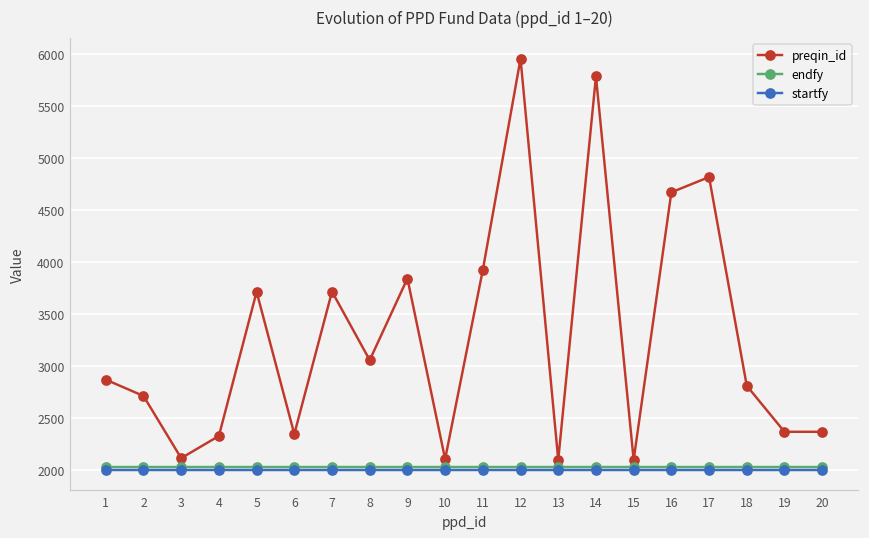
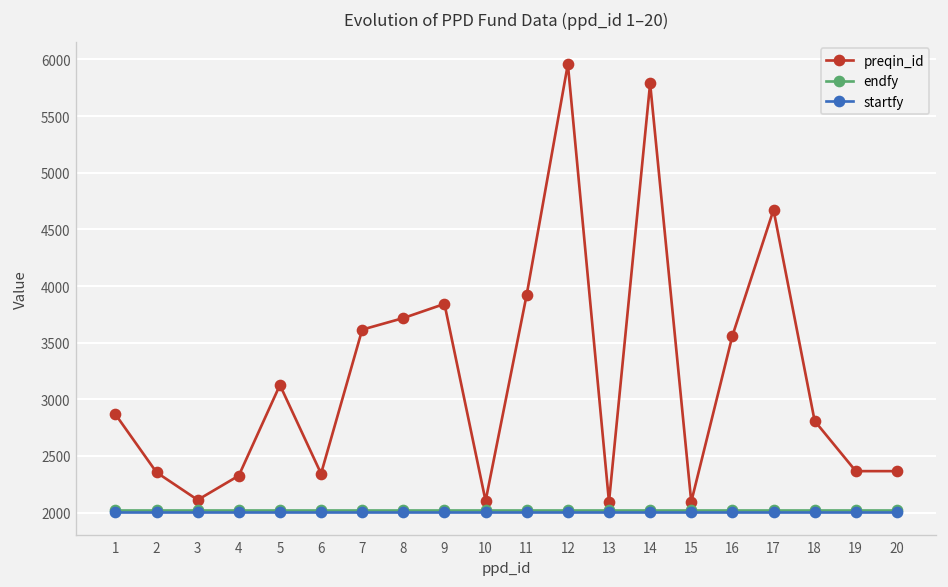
  {
    "preqin_id": {
      "1": 2900,
-     "2": 2700,
+     "2": 2400,
      "3": 2100,
      "4": 2300,
-     "5": 3700,
+     "5": 3100,
      "6": 2300,
-     "7": 3700,
-     "8": 3100,
+     "7": 3600,
+     "8": 3700,
      "9": 3800,
      "10": 2100,
      "11": 3900,
      "12": 6000,
      "13": 2100,
      "14": 5800,
      "15": 2100,
-     "16": 4700,
-     "17": 4800,
+     "16": 3600,
+     "17": 4700,
      "18": 2800,
      "19": 2400,
      "20": 2400
    }
  }
